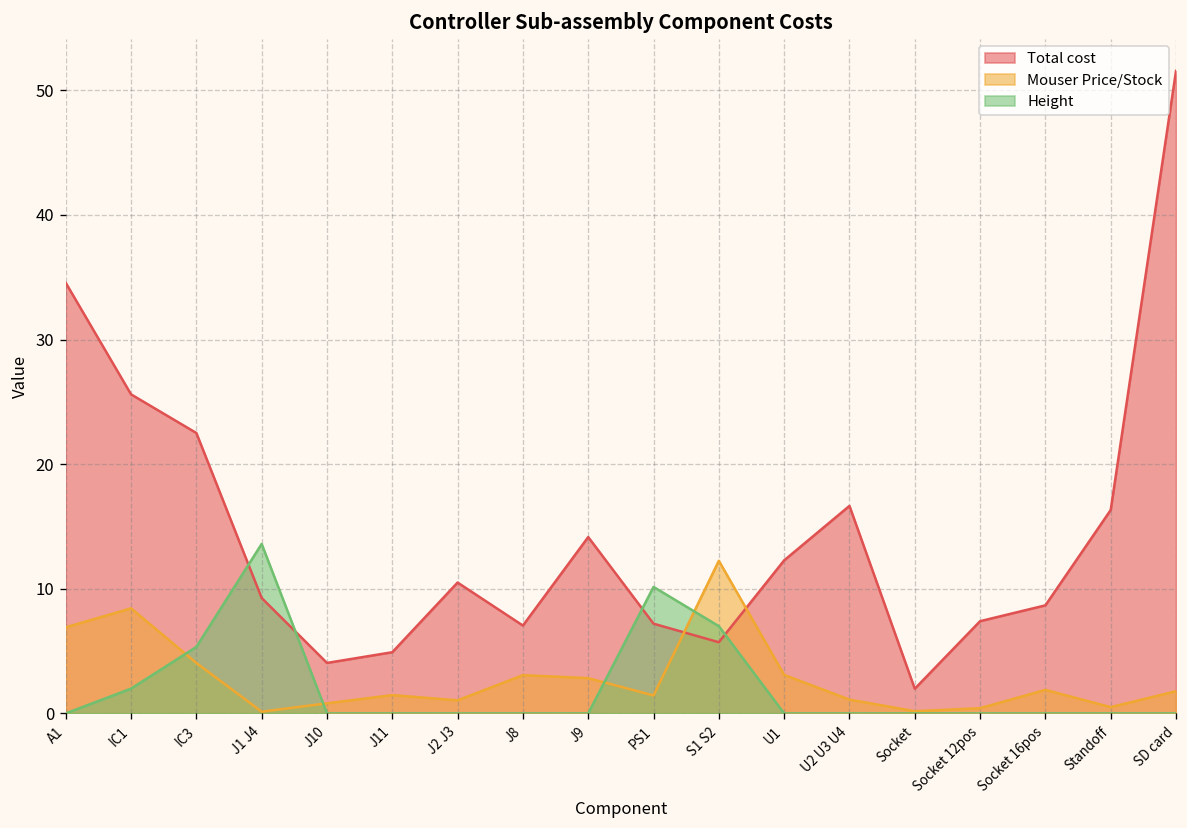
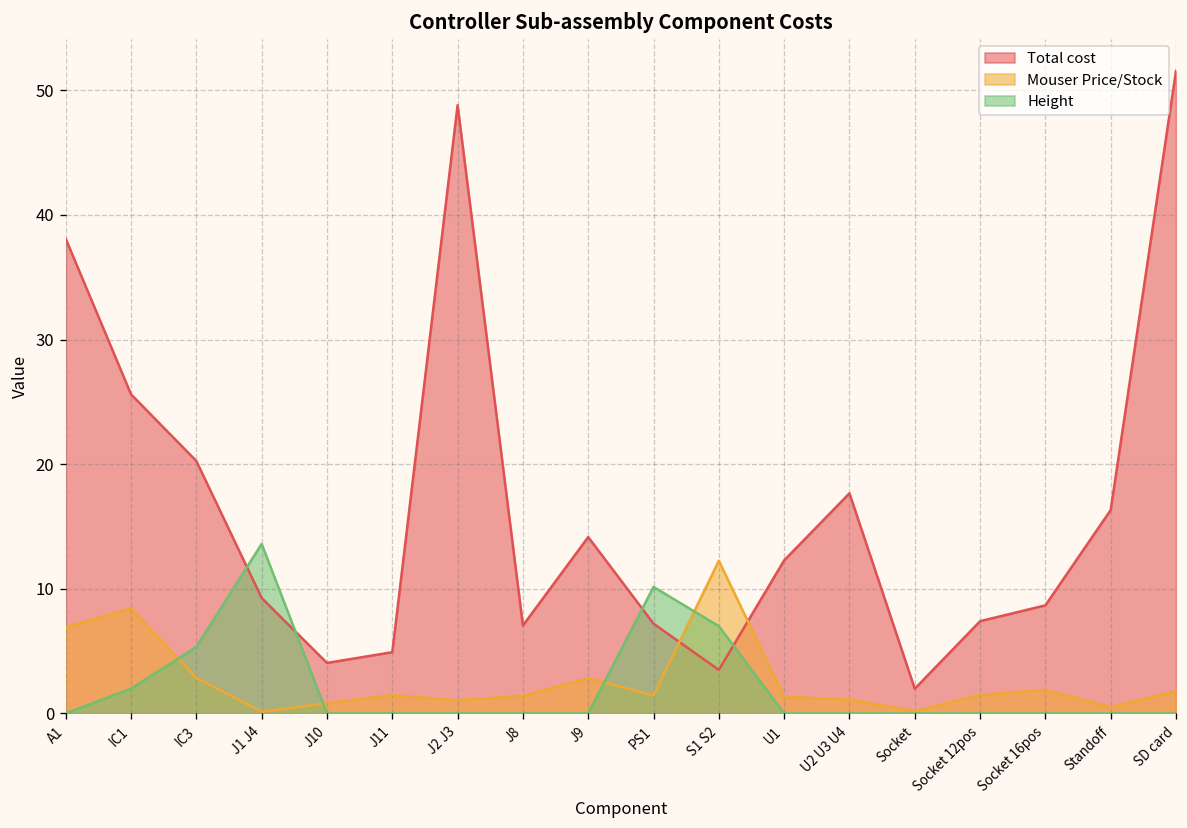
  {
    "Total cost": {
-     "A1": 34.6,
+     "A1": 38.1,
      "IC1": 25.6,
-     "IC3": 22.5,
+     "IC3": 20.3,
      "J1 J4": 9.3,
      "J10": 4.1,
      "J11": 4.9,
-     "J2 J3": 10.5,
+     "J2 J3": 48.8,
      "J8": 7.1,
      "J9": 14.2,
      "PS1": 7.2,
-     "S1 S2": 5.7,
+     "S1 S2": 3.5,
      "U1": 12.3,
-     "U2 U3 U4": 16.7,
+     "U2 U3 U4": 17.7,
      "Socket": 2.0,
      "Socket 12pos": 7.4,
      "Socket 16pos": 8.7,
      "Standoff": 16.3,
      "SD card": 51.6
    },
    "Mouser Price/Stock": {
      "A1": 6.9,
      "IC1": 8.4,
-     "IC3": 4.1,
+     "IC3": 2.9,
      "J1 J4": 0.1,
      "J10": 0.8,
      "J11": 1.5,
      "J2 J3": 1.1,
-     "J8": 3.1,
+     "J8": 1.4,
      "J9": 2.8,
      "PS1": 1.4,
      "S1 S2": 12.2,
-     "U1": 3.1,
+     "U1": 1.3,
      "U2 U3 U4": 1.1,
-     "Socket 12pos": 0.4,
+     "Socket 12pos": 1.5,
      "Socket 16pos": 1.9,
      "Standoff": 0.5,
      "SD card": 1.8
    },
    "Height": {
      "A1": 0.0,
      "IC1": 2.0,
      "IC3": 5.3,
      "J1 J4": 13.6,
      "J10": 0.0,
      "J11": 0.0,
      "J2 J3": 0.0,
      "J8": 0.0,
      "J9": 0.0,
      "PS1": 10.2,
      "S1 S2": 7.0,
      "U1": 0.0,
      "U2 U3 U4": 0.0,
      "Socket 12pos": 0.0,
      "Socket 16pos": 0.0,
      "Standoff": 0.0,
      "SD card": 0.0
    }
  }
